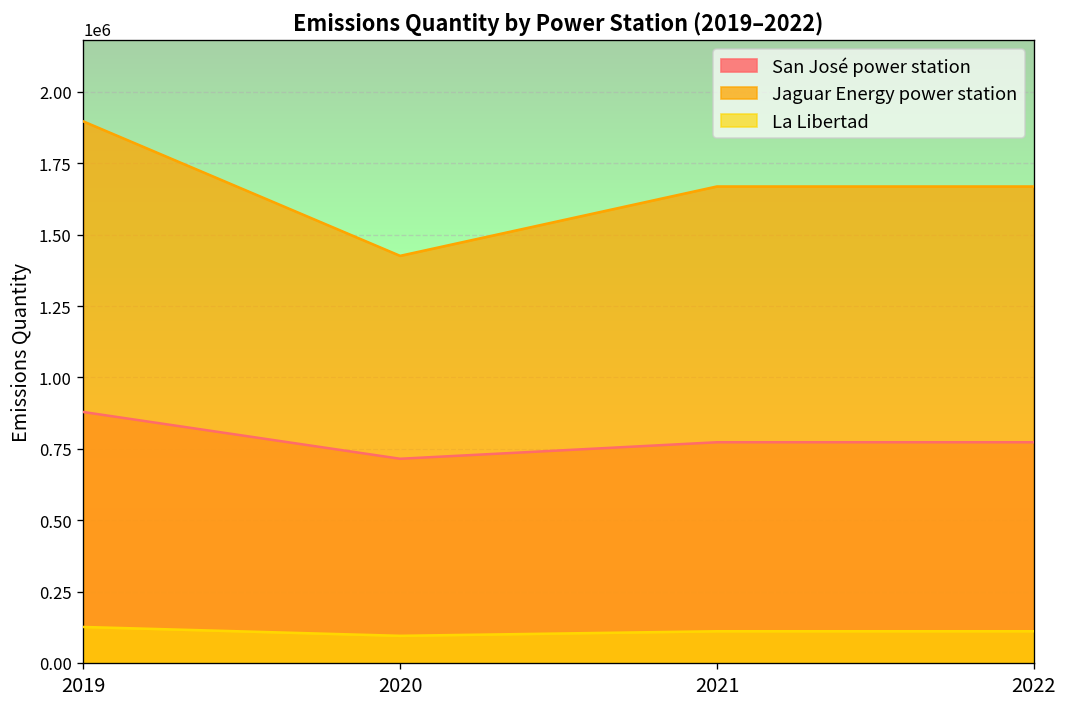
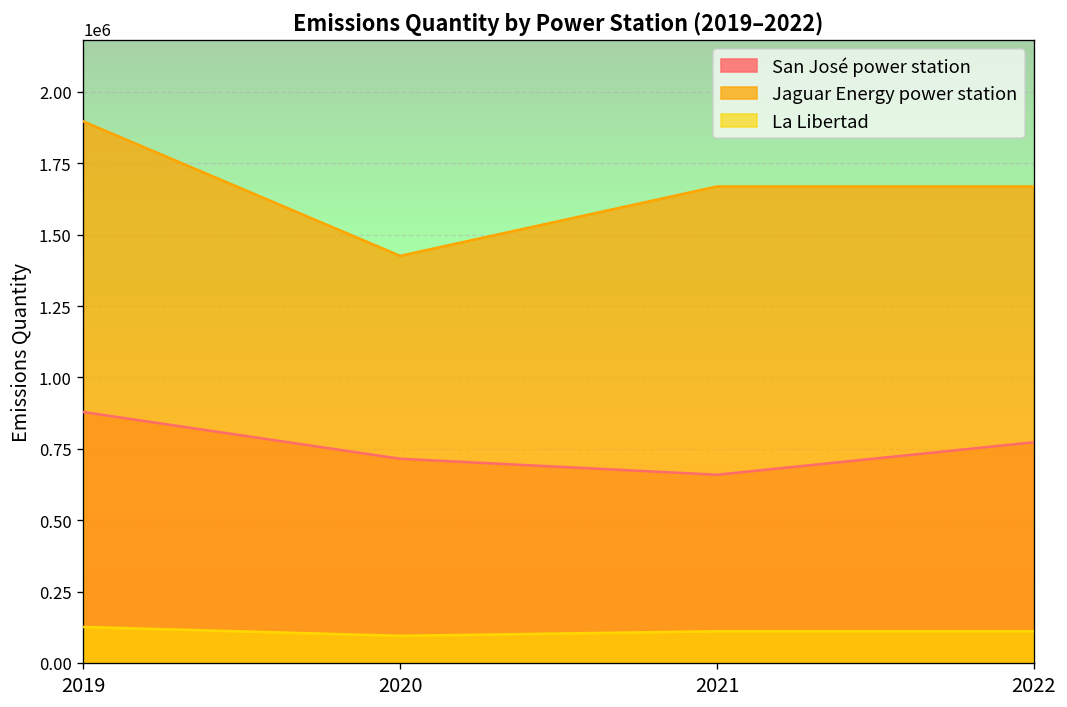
  {
    "San José power station": {
      "2019": 880000,
      "2020": 720000,
-     "2021": 770000,
+     "2021": 660000,
      "2022": 770000
    }
  }
